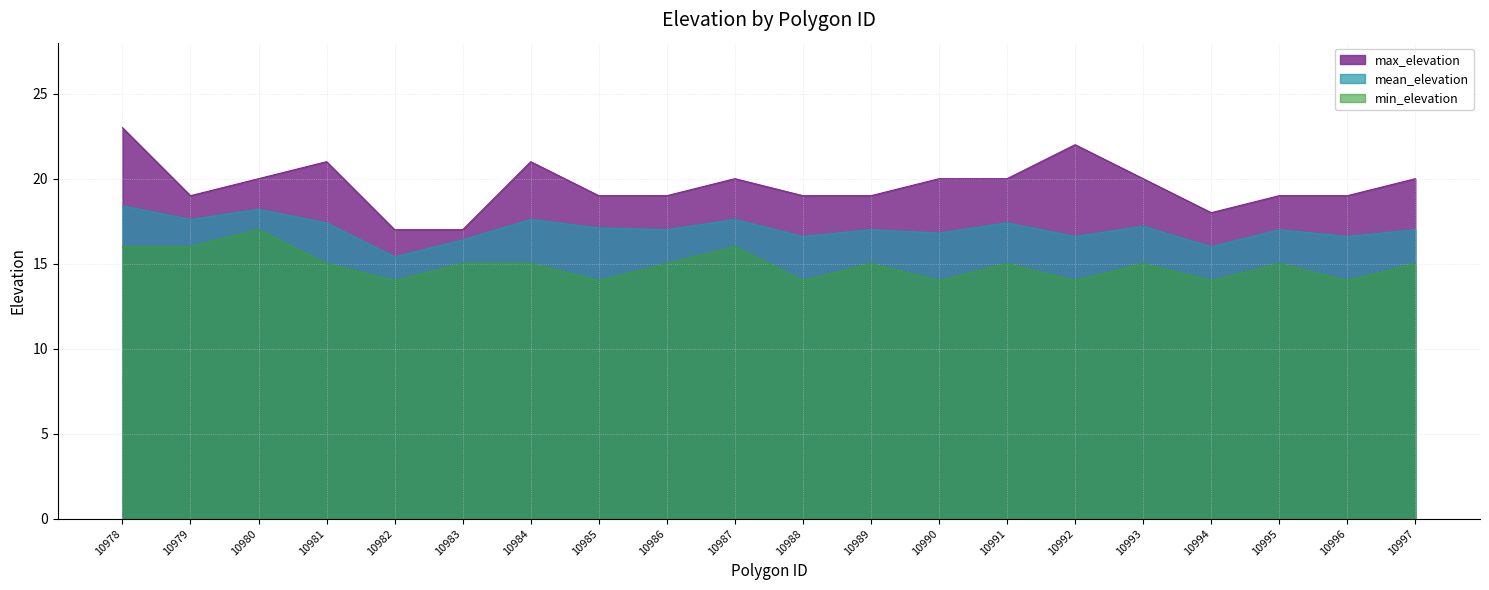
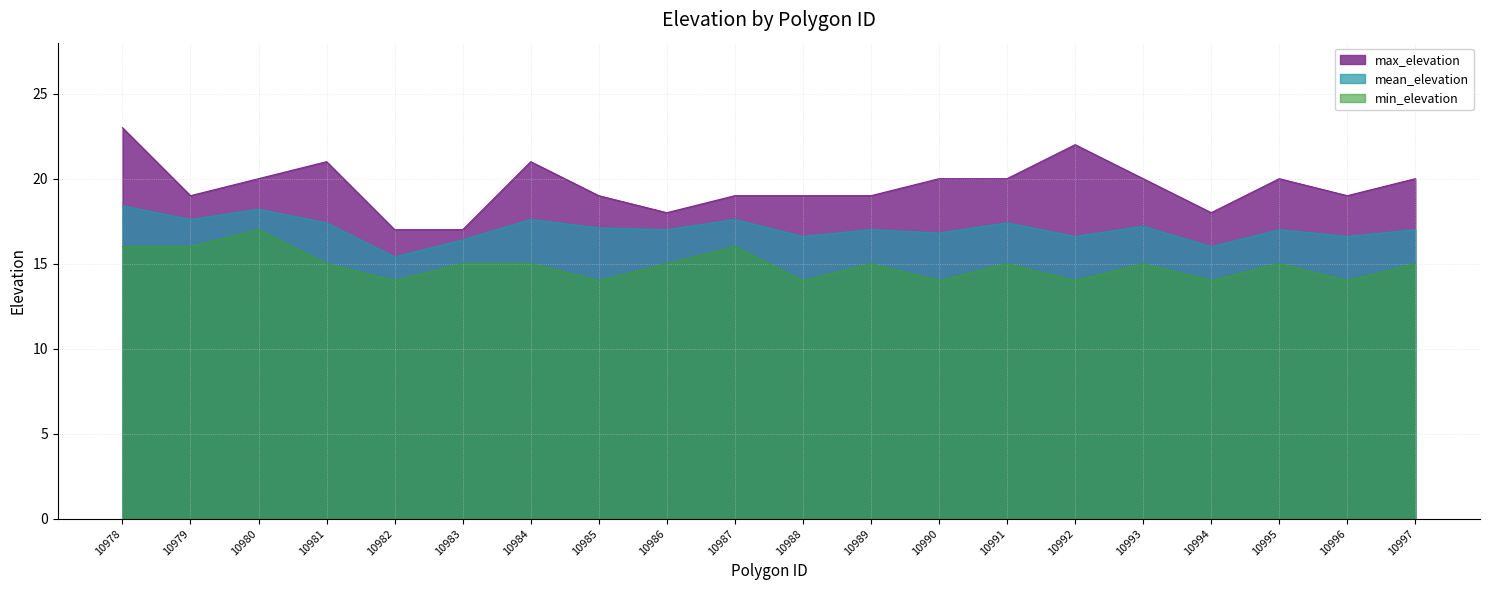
  {
    "max_elevation": {
      "10978": 23,
      "10979": 19,
      "10980": 20,
      "10981": 21,
      "10982": 17,
      "10983": 17,
      "10984": 21,
      "10985": 19,
-     "10986": 19,
-     "10987": 20,
+     "10986": 18,
+     "10987": 19,
      "10988": 19,
      "10989": 19,
      "10990": 20,
      "10991": 20,
      "10992": 22,
      "10993": 20,
      "10994": 18,
-     "10995": 19,
+     "10995": 20,
      "10996": 19,
      "10997": 20
    },
    "mean_elevation": {
      "10978": 18.4,
      "10979": 17.6,
      "10980": 18.2,
      "10981": 17.4,
      "10982": 15.4,
      "10983": 16.4,
      "10984": 17.6,
      "10985": 17,
      "10986": 17,
      "10987": 17.6,
      "10988": 16.6,
      "10989": 17,
      "10990": 16.8,
      "10991": 17.4,
      "10992": 16.6,
      "10993": 17.2,
      "10994": 16,
      "10995": 17,
      "10996": 16.6,
      "10997": 17
    },
    "min_elevation": {
      "10978": 16,
      "10979": 16,
      "10980": 17,
      "10981": 15,
      "10982": 14,
      "10983": 15,
      "10984": 15,
      "10985": 14,
      "10986": 15,
      "10987": 16,
      "10988": 14,
      "10989": 15,
      "10990": 14,
      "10991": 15,
      "10992": 14,
      "10993": 15,
      "10994": 14,
      "10995": 15,
      "10996": 14,
      "10997": 15
    }
  }
